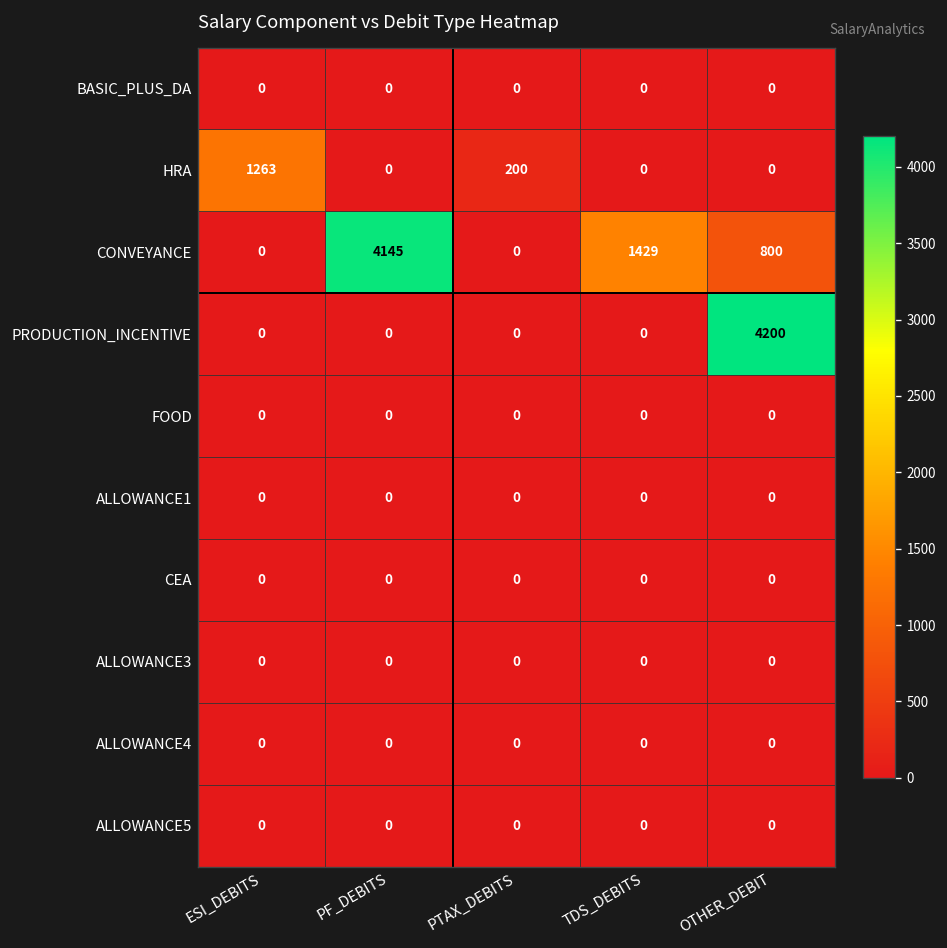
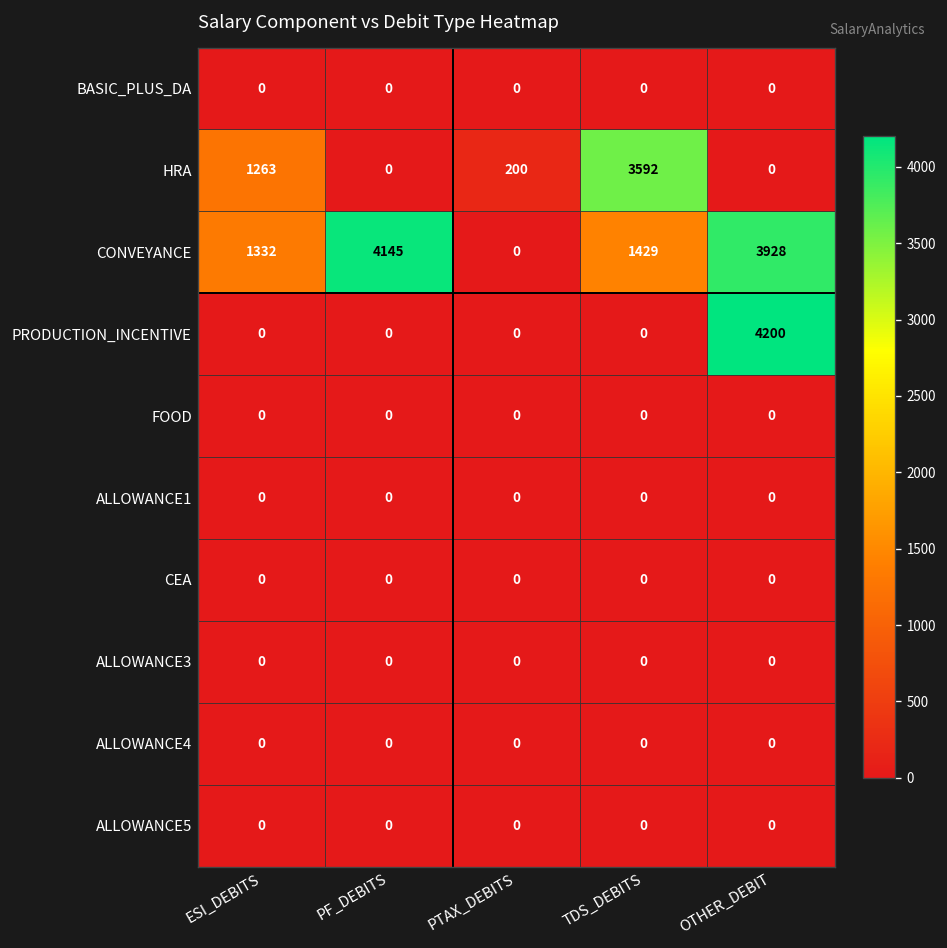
  {
    "BASIC_PLUS_DA": {
      "ESI_DEBITS": 0,
      "PF_DEBITS": 0,
      "PTAX_DEBITS": 0,
      "TDS_DEBITS": 0,
      "OTHER_DEBIT": 0
    },
    "HRA": {
      "ESI_DEBITS": 1263,
      "PF_DEBITS": 0,
      "PTAX_DEBITS": 200,
-     "TDS_DEBITS": 0,
+     "TDS_DEBITS": 3592,
      "OTHER_DEBIT": 0
    },
    "CONVEYANCE": {
-     "ESI_DEBITS": 0,
+     "ESI_DEBITS": 1332,
      "PF_DEBITS": 4145,
      "PTAX_DEBITS": 0,
      "TDS_DEBITS": 1429,
-     "OTHER_DEBIT": 800
+     "OTHER_DEBIT": 3928
    },
    "PRODUCTION_INCENTIVE": {
      "ESI_DEBITS": 0,
      "PF_DEBITS": 0,
      "PTAX_DEBITS": 0,
      "TDS_DEBITS": 0,
      "OTHER_DEBIT": 4200
    },
    "FOOD": {
      "ESI_DEBITS": 0,
      "PF_DEBITS": 0,
      "PTAX_DEBITS": 0,
      "TDS_DEBITS": 0,
      "OTHER_DEBIT": 0
    },
    "ALLOWANCE1": {
      "ESI_DEBITS": 0,
      "PF_DEBITS": 0,
      "PTAX_DEBITS": 0,
      "TDS_DEBITS": 0,
      "OTHER_DEBIT": 0
    },
    "CEA": {
      "ESI_DEBITS": 0,
      "PF_DEBITS": 0,
      "PTAX_DEBITS": 0,
      "TDS_DEBITS": 0,
      "OTHER_DEBIT": 0
    },
    "ALLOWANCE3": {
      "ESI_DEBITS": 0,
      "PF_DEBITS": 0,
      "PTAX_DEBITS": 0,
      "TDS_DEBITS": 0,
      "OTHER_DEBIT": 0
    },
    "ALLOWANCE4": {
      "ESI_DEBITS": 0,
      "PF_DEBITS": 0,
      "PTAX_DEBITS": 0,
      "TDS_DEBITS": 0,
      "OTHER_DEBIT": 0
    },
    "ALLOWANCE5": {
      "ESI_DEBITS": 0,
      "PF_DEBITS": 0,
      "PTAX_DEBITS": 0,
      "TDS_DEBITS": 0,
      "OTHER_DEBIT": 0
    }
  }
